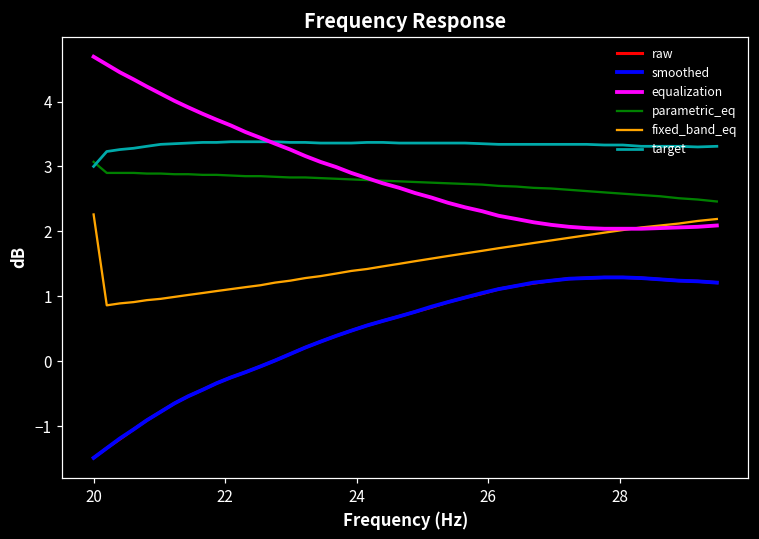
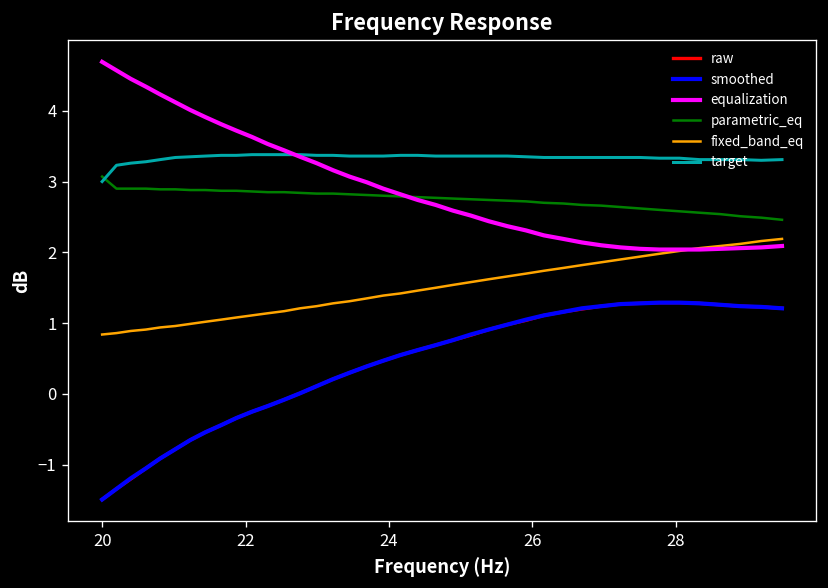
  {
    "equalization": {
      "20": 4.7
    },
    "parametric_eq": {
      "20": 3.1
    },
    "fixed_band_eq": {
-     "20": 2.3
+     "20": 0.8
    },
    "target": {
      "20": 3.0
    }
  }
